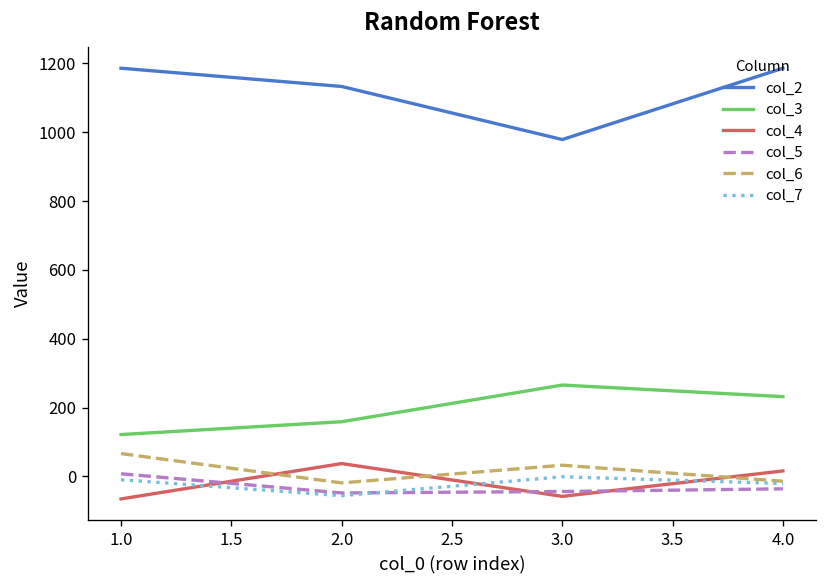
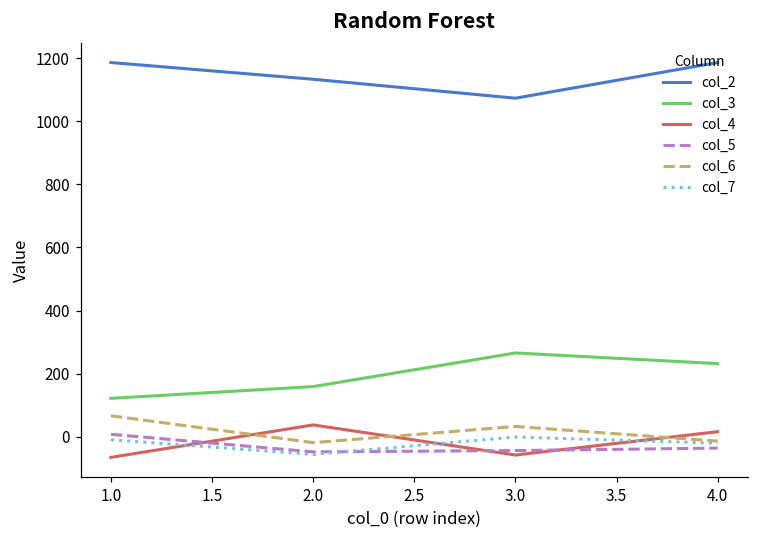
  {
    "col_2": {
      "1.0": 1190,
      "2.0": 1130,
-     "3.0": 980,
+     "3.0": 1070,
      "4.0": 1190
    },
    "col_3": {
      "1.0": 120,
      "2.0": 160,
      "3.0": 270,
      "4.0": 230
    },
    "col_4": {
      "1.0": -70,
      "2.0": 40,
      "3.0": -60,
      "4.0": 20
    },
    "col_5": {
      "1.0": 10,
      "3.0": -40,
      "4.0": -40
    },
    "col_6": {
      "1.0": 70,
      "2.0": -20,
      "3.0": 30
    },
    "col_7": {
      "1.0": -10,
      "3.0": 0
    }
  }
